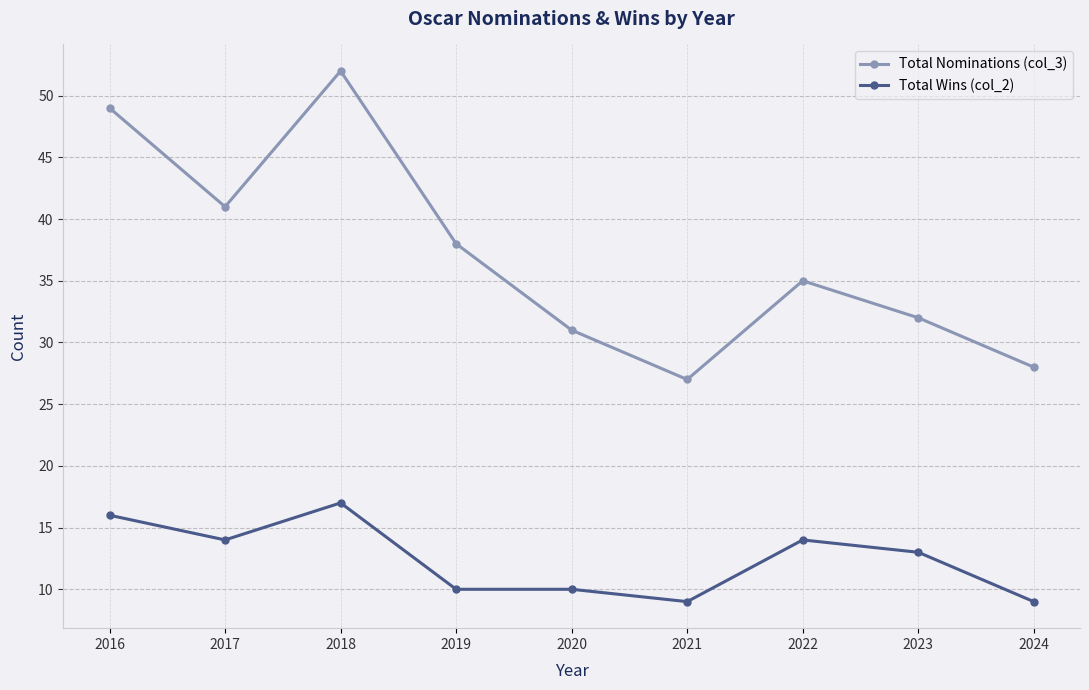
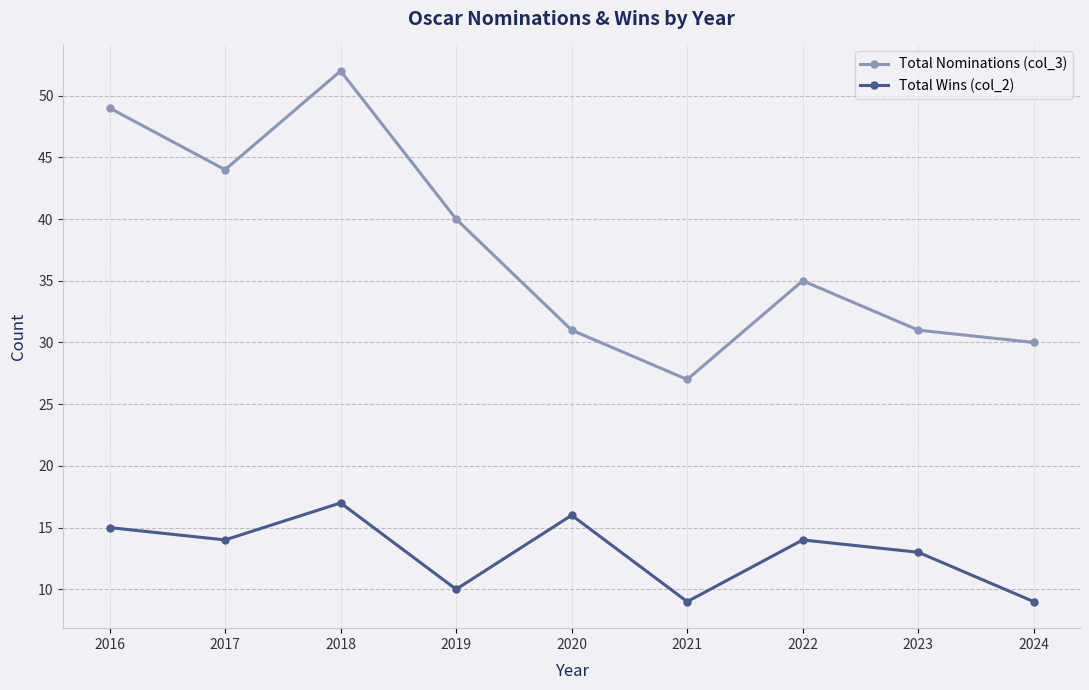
  {
    "Total Nominations (col_3)": {
      "2016": 49,
-     "2017": 41,
+     "2017": 44,
      "2018": 52,
-     "2019": 38,
+     "2019": 40,
      "2020": 31,
      "2021": 27,
      "2022": 35,
-     "2023": 32,
-     "2024": 28
+     "2023": 31,
+     "2024": 30
    },
    "Total Wins (col_2)": {
-     "2016": 16,
+     "2016": 15,
      "2017": 14,
      "2018": 17,
      "2019": 10,
-     "2020": 10,
+     "2020": 16,
      "2021": 9,
      "2022": 14,
      "2023": 13,
      "2024": 9
    }
  }
